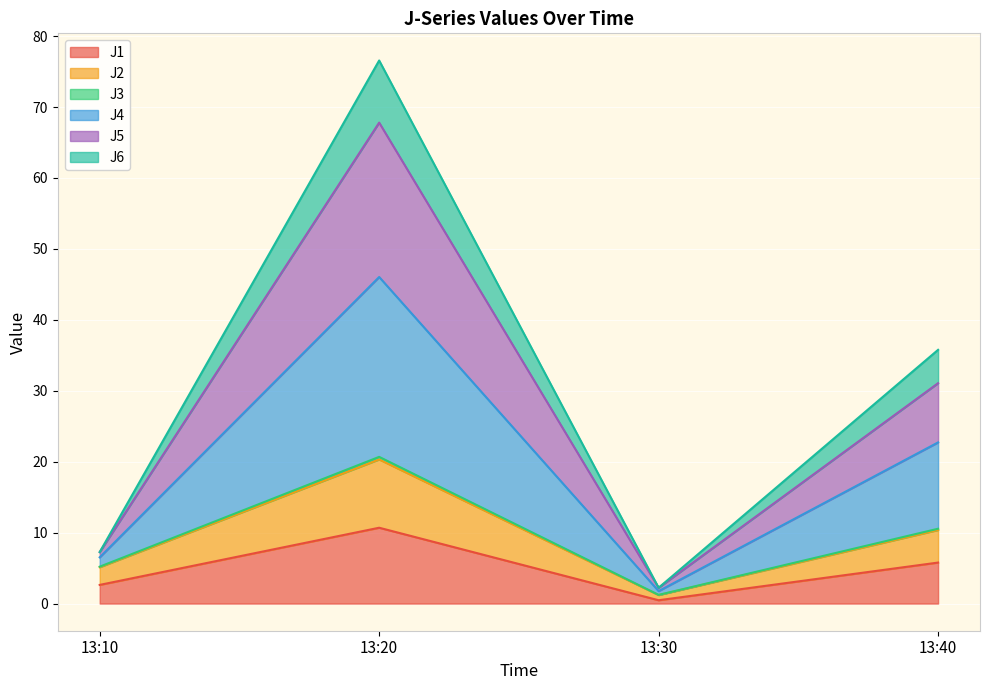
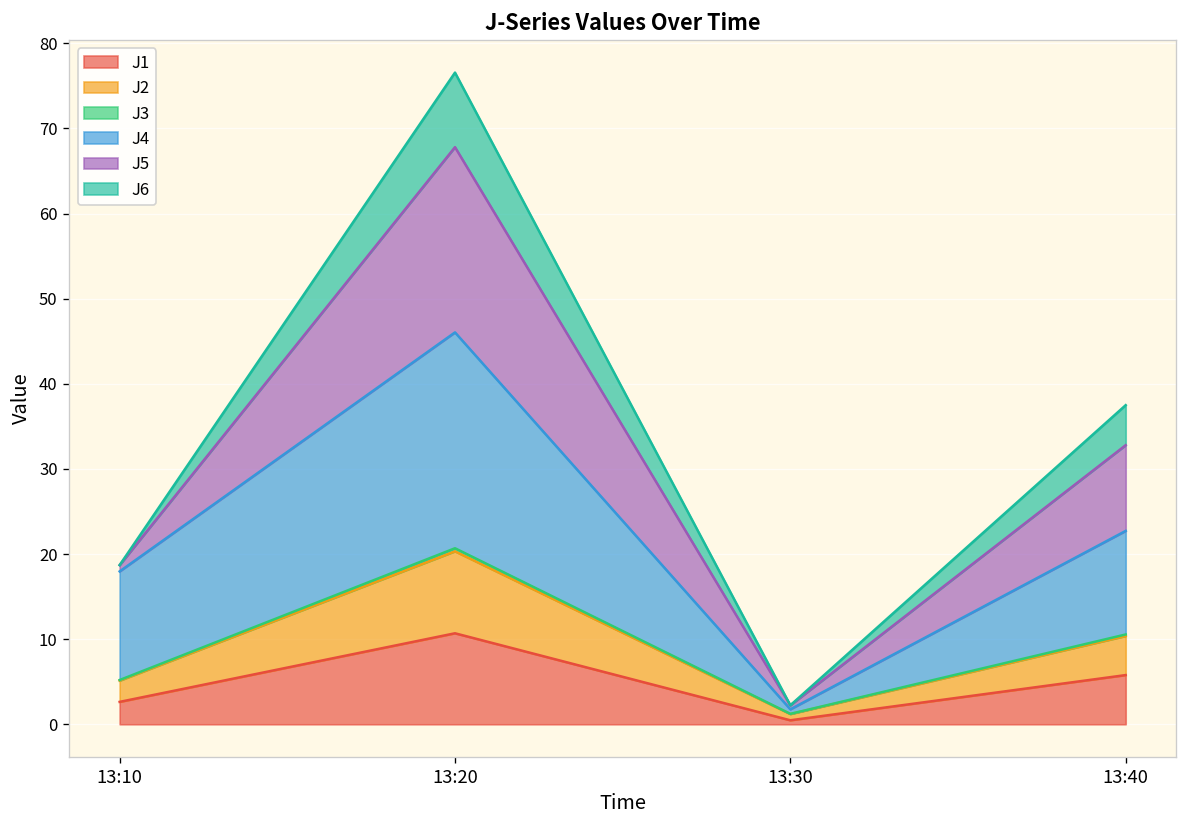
  {
    "J1": {
      "13:10": 3,
      "13:20": 11,
      "13:30": 0,
      "13:40": 6
    },
    "J4": {
-     "13:10": 1,
+     "13:10": 13,
      "13:20": 25,
      "13:30": 1,
      "13:40": 12
    },
    "J5": {
      "13:20": 22,
-     "13:40": 8
+     "13:40": 10
    }
  }
